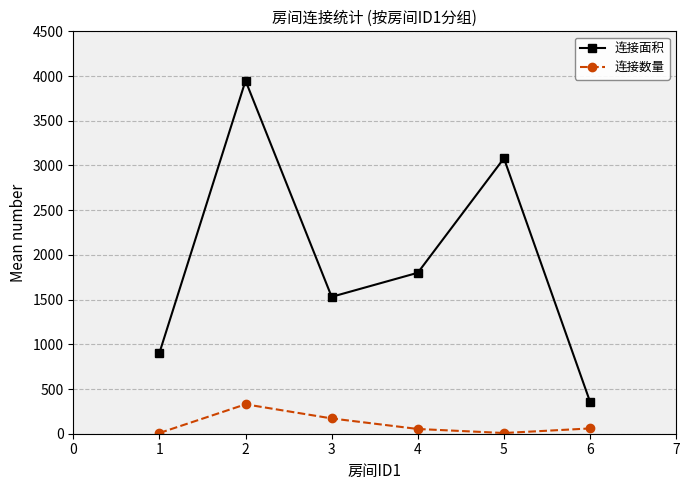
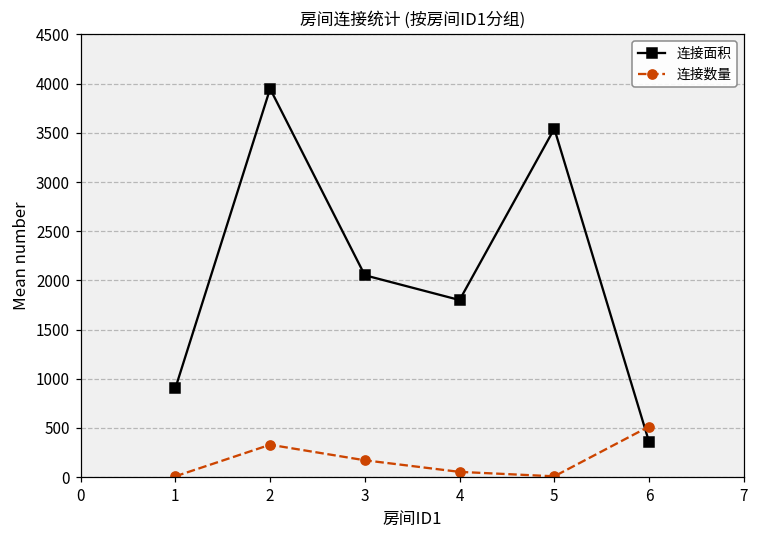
  {
    "连接面积": {
      "1": 900,
      "2": 3900,
-     "3": 1500,
+     "3": 2100,
      "4": 1800,
-     "5": 3100,
+     "5": 3500,
      "6": 400
    },
    "连接数量": {
      "1": 0,
      "2": 300,
      "3": 200,
      "4": 100,
      "5": 0,
-     "6": 100
+     "6": 500
    }
  }
